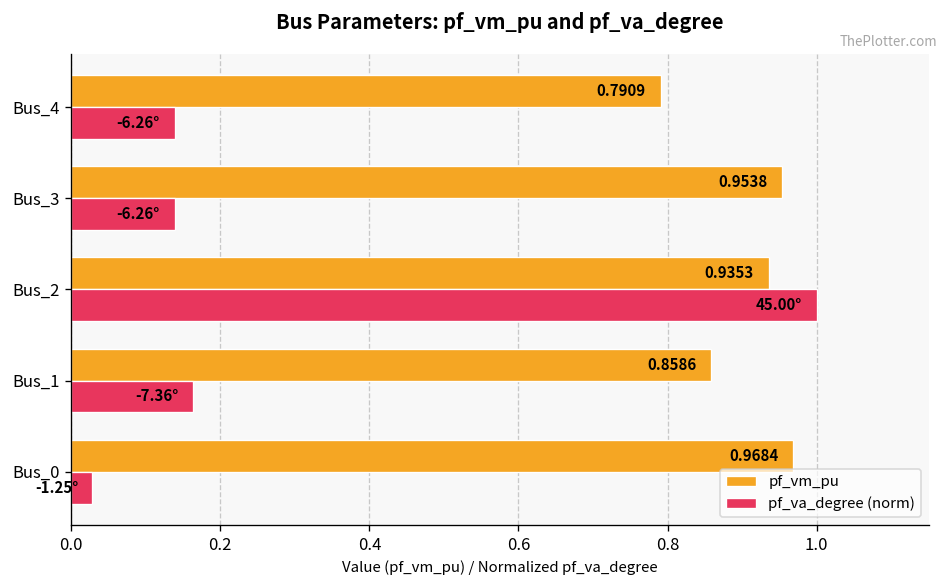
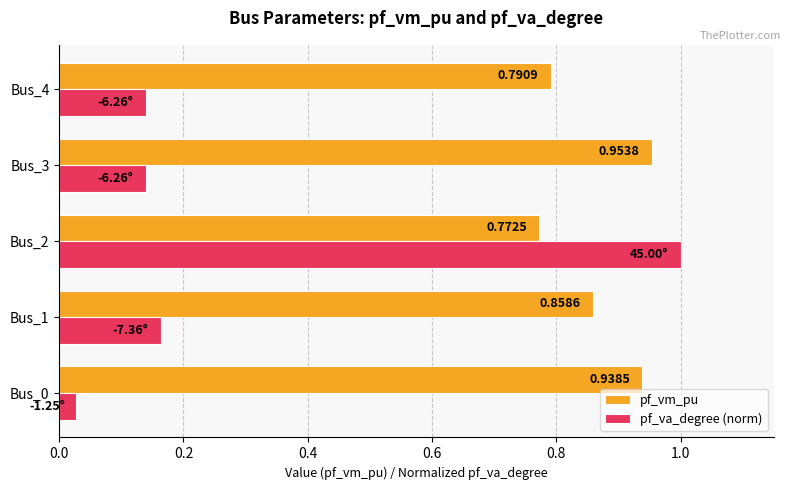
  {
    "pf_vm_pu": {
      "Bus_4": 0.7909,
      "Bus_3": 0.9538,
-     "Bus_2": 0.9353,
+     "Bus_2": 0.7725,
      "Bus_1": 0.8586,
-     "Bus_0": 0.9684
+     "Bus_0": 0.9385
    }
  }
